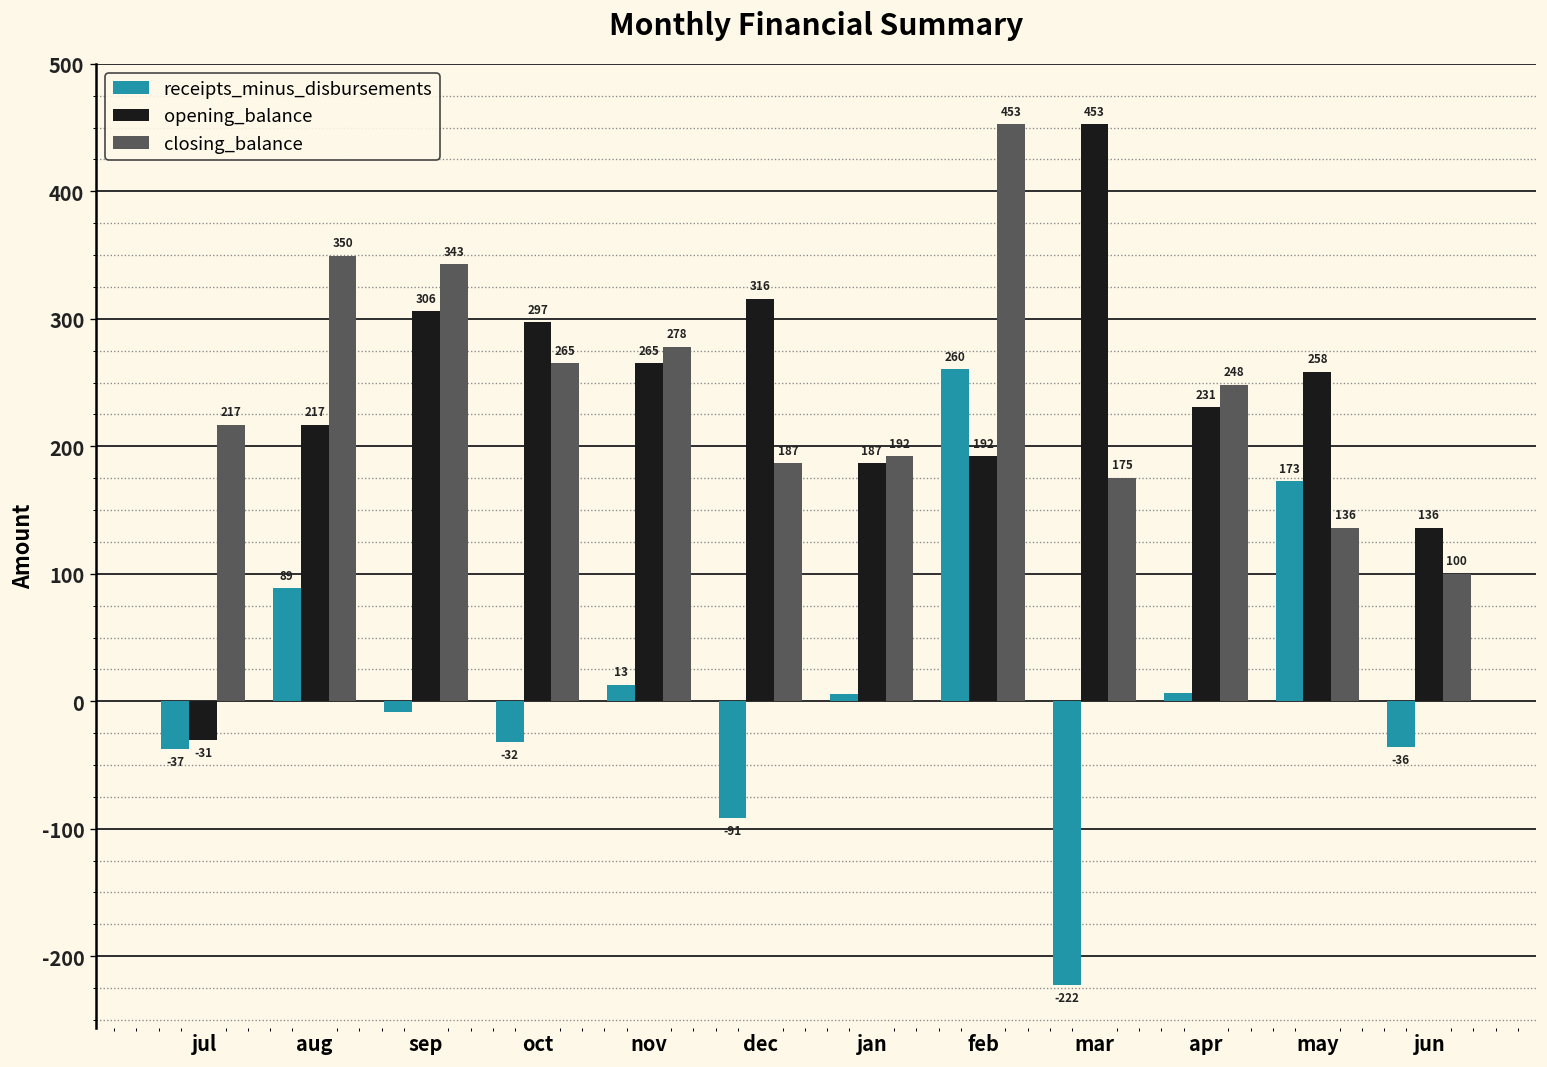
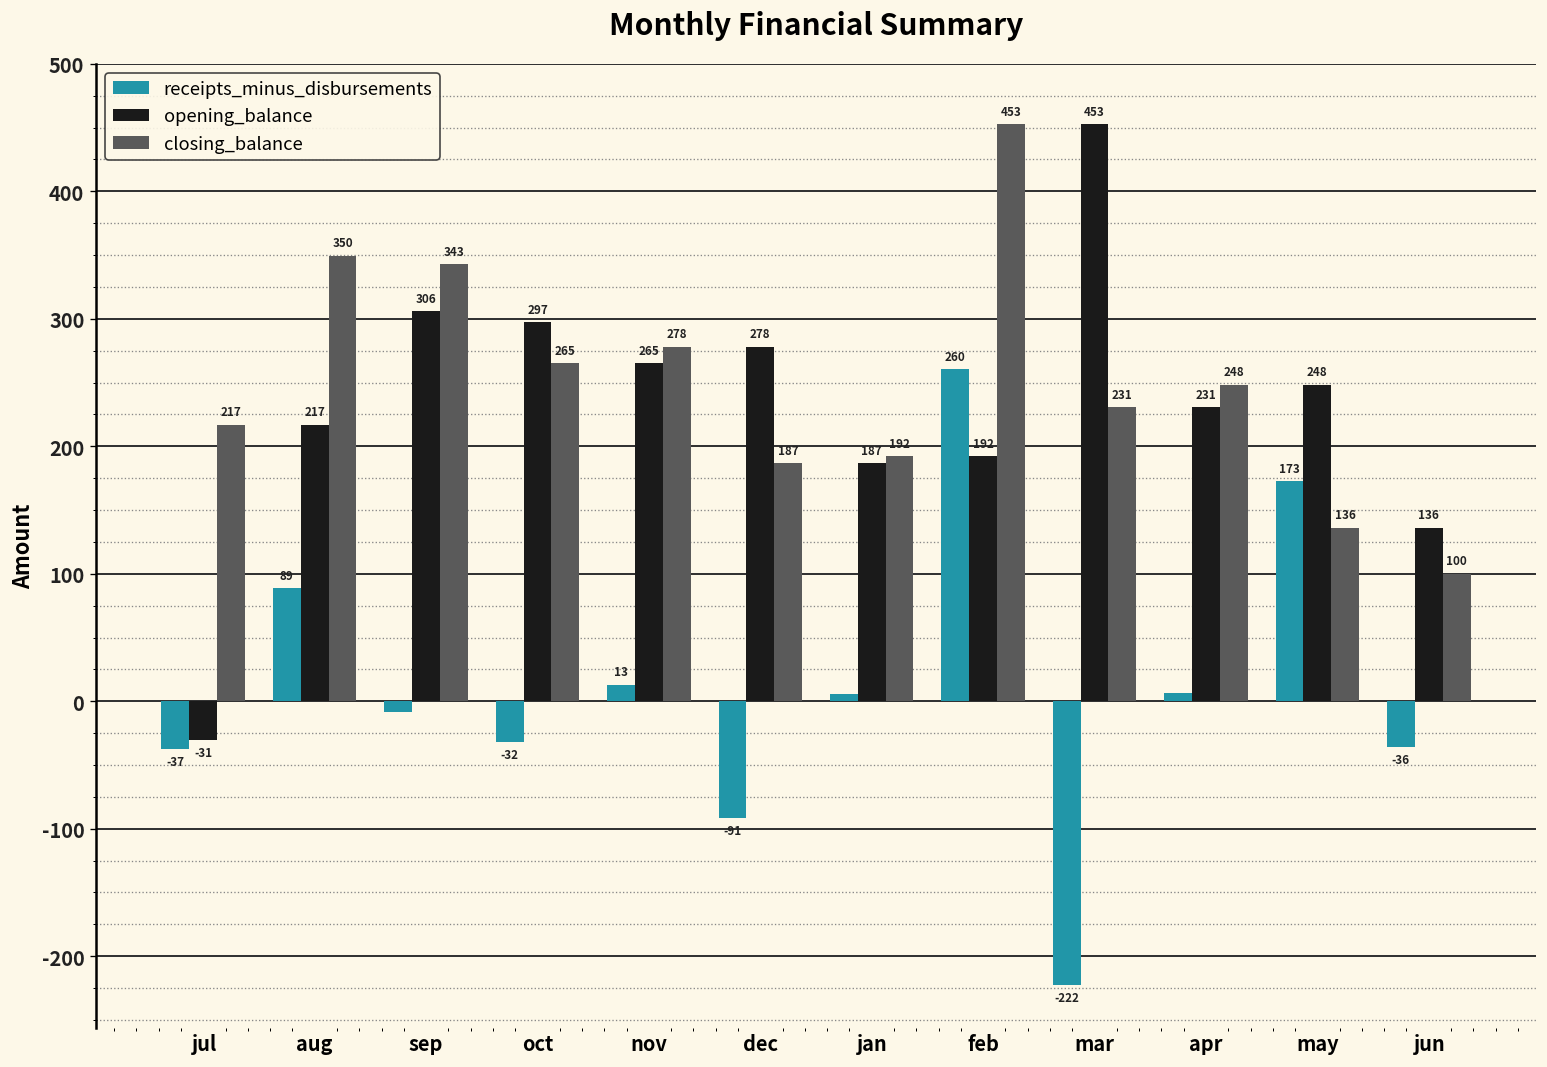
  {
    "receipts_minus_disbursements": {
      "jul": -37,
      "aug": 89,
      "oct": -32,
      "nov": 13,
      "dec": -91,
      "feb": 260,
      "mar": -222,
      "may": 173,
      "jun": -36
    },
    "opening_balance": {
      "jul": -31,
      "aug": 217,
      "sep": 306,
      "oct": 297,
      "nov": 265,
-     "dec": 316,
+     "dec": 278,
      "jan": 187,
      "feb": 192,
      "mar": 453,
      "apr": 231,
-     "may": 258,
+     "may": 248,
      "jun": 136
    },
    "closing_balance": {
      "jul": 217,
      "aug": 350,
      "sep": 343,
      "oct": 265,
      "nov": 278,
      "dec": 187,
      "jan": 192,
      "feb": 453,
-     "mar": 175,
+     "mar": 231,
      "apr": 248,
      "may": 136,
      "jun": 100
    }
  }
